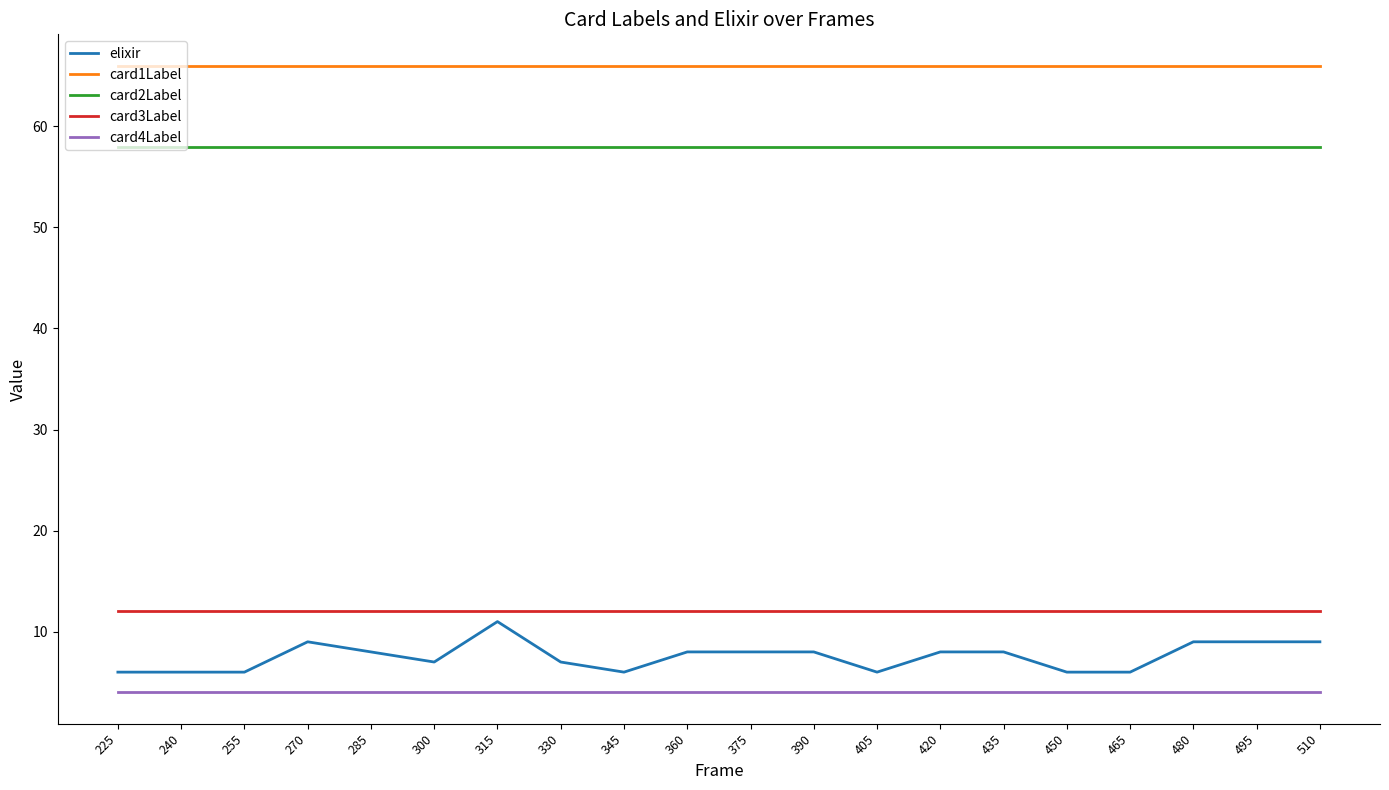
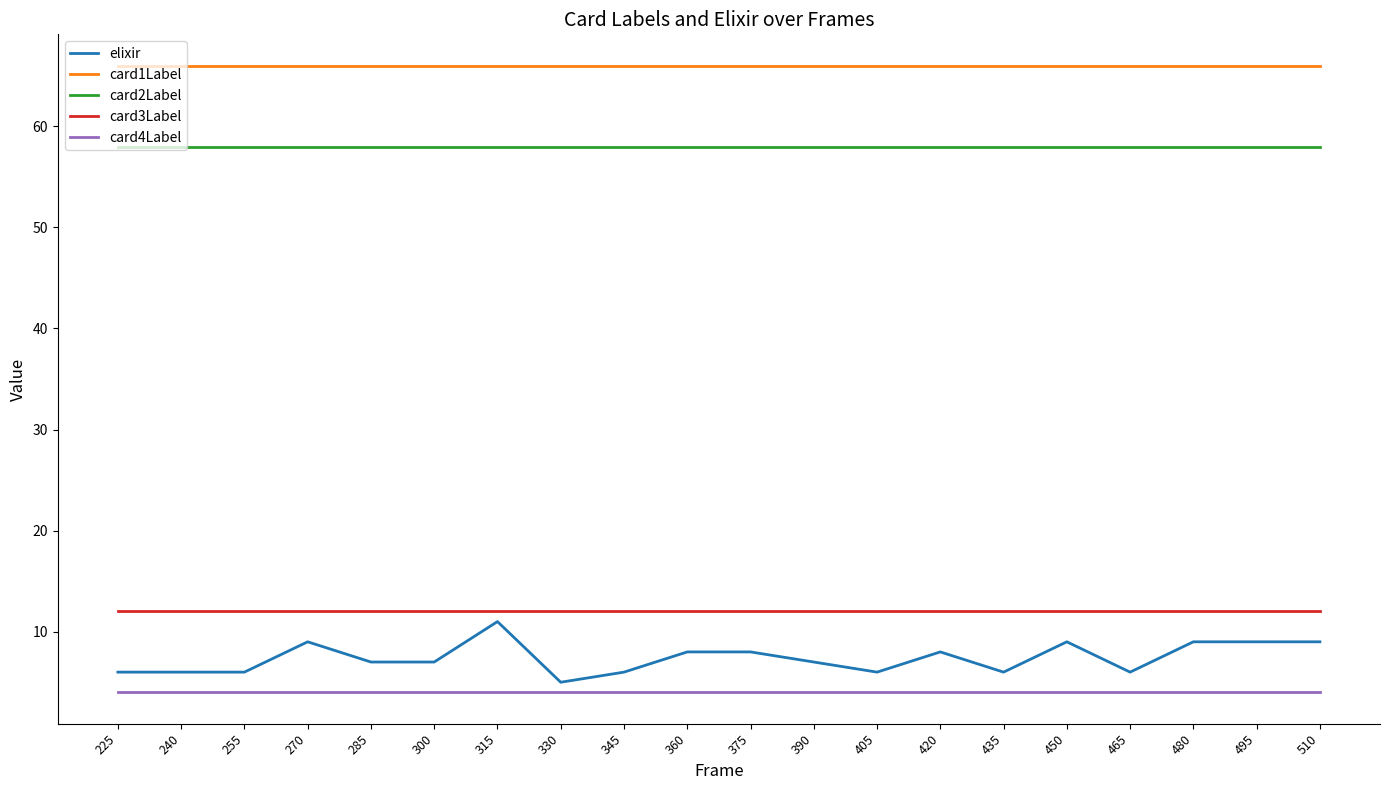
  {
    "elixir": {
      "225": 6,
      "240": 6,
      "255": 6,
      "270": 9,
-     "285": 8,
+     "285": 7,
      "300": 7,
      "315": 11,
-     "330": 7,
+     "330": 5,
      "345": 6,
      "360": 8,
      "375": 8,
-     "390": 8,
+     "390": 7,
      "405": 6,
      "420": 8,
-     "435": 8,
-     "450": 6,
+     "435": 6,
+     "450": 9,
      "465": 6,
      "480": 9,
      "495": 9,
      "510": 9
    },
    "card1Label": {
      "255": 66,
      "270": 66,
      "285": 66,
      "300": 66,
      "315": 66,
      "330": 66,
      "345": 66,
      "360": 66,
      "375": 66,
      "390": 66,
      "405": 66,
      "420": 66,
      "435": 66,
      "450": 66,
      "465": 66,
      "480": 66,
      "495": 66,
      "510": 66
    },
    "card2Label": {
      "255": 58,
      "270": 58,
      "285": 58,
      "300": 58,
      "315": 58,
      "330": 58,
      "345": 58,
      "360": 58,
      "375": 58,
      "390": 58,
      "405": 58,
      "420": 58,
      "435": 58,
      "450": 58,
      "465": 58,
      "480": 58,
      "495": 58,
      "510": 58
    },
    "card3Label": {
      "225": 12,
      "240": 12,
      "255": 12,
      "270": 12,
      "285": 12,
      "300": 12,
      "315": 12,
      "330": 12,
      "345": 12,
      "360": 12,
      "375": 12,
      "390": 12,
      "405": 12,
      "420": 12,
      "435": 12,
      "450": 12,
      "465": 12,
      "480": 12,
      "495": 12,
      "510": 12
    },
    "card4Label": {
      "225": 4,
      "240": 4,
      "255": 4,
      "270": 4,
      "285": 4,
      "300": 4,
      "315": 4,
      "330": 4,
      "345": 4,
      "360": 4,
      "375": 4,
      "390": 4,
      "405": 4,
      "420": 4,
      "435": 4,
      "450": 4,
      "465": 4,
      "480": 4,
      "495": 4,
      "510": 4
    }
  }
